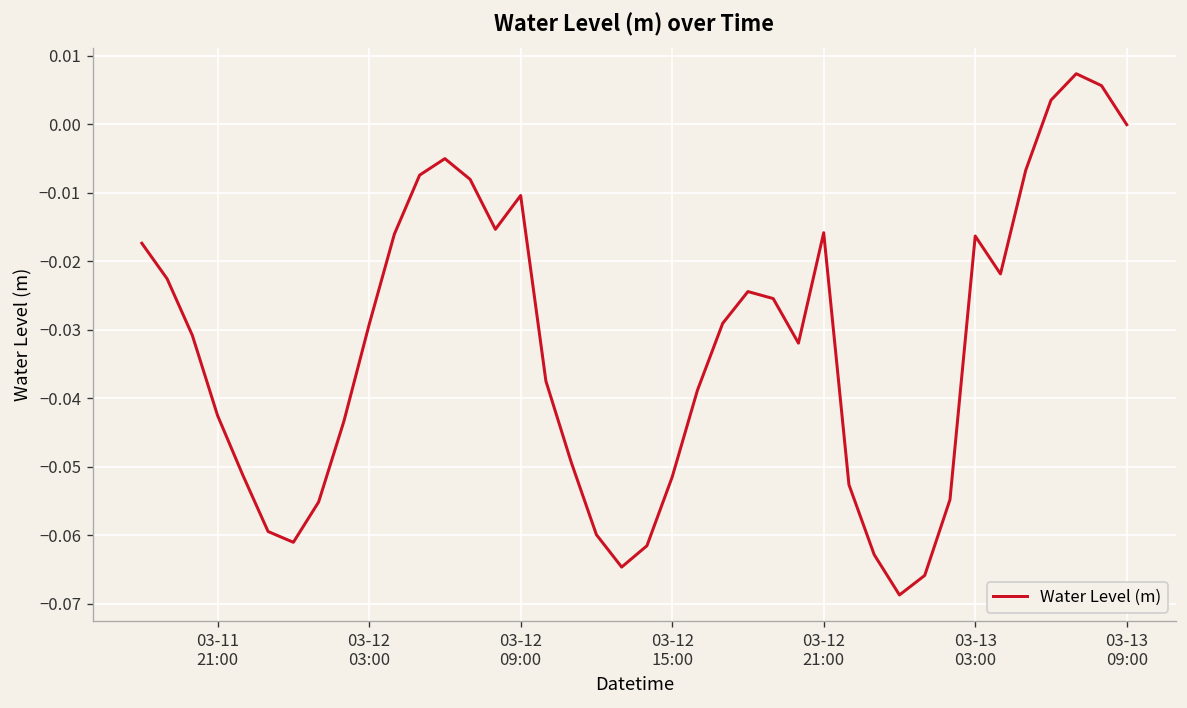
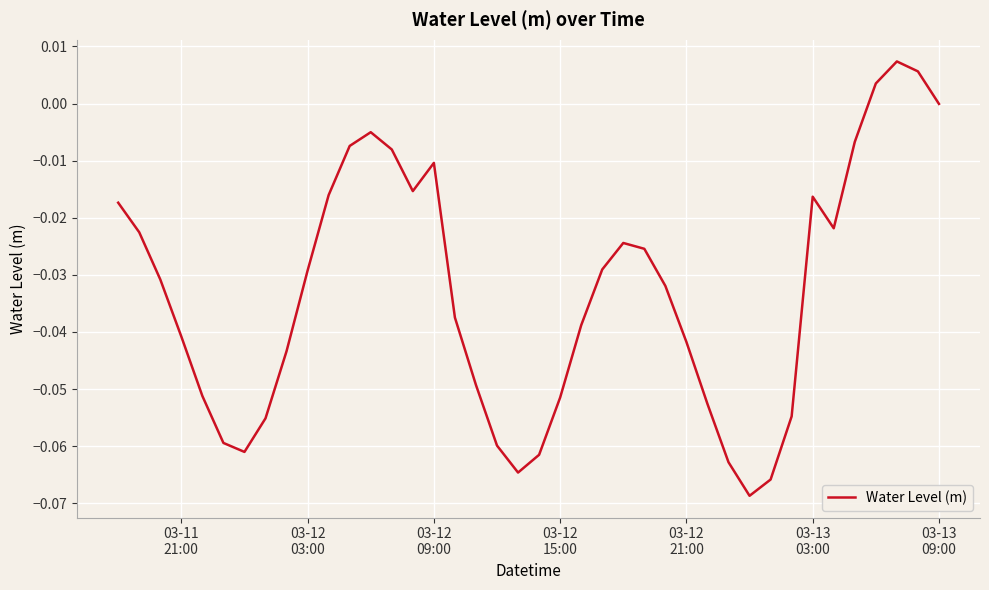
  {
-   "03-11 21:00": -0.043,
+   "03-11 21:00": -0.041,
    "03-12 03:00": -0.029,
    "03-12 09:00": -0.010,
    "03-12 15:00": -0.051,
-   "03-12 21:00": -0.016,
+   "03-12 21:00": -0.042,
    "03-13 03:00": -0.016,
    "03-13 09:00": 0.000
  }
